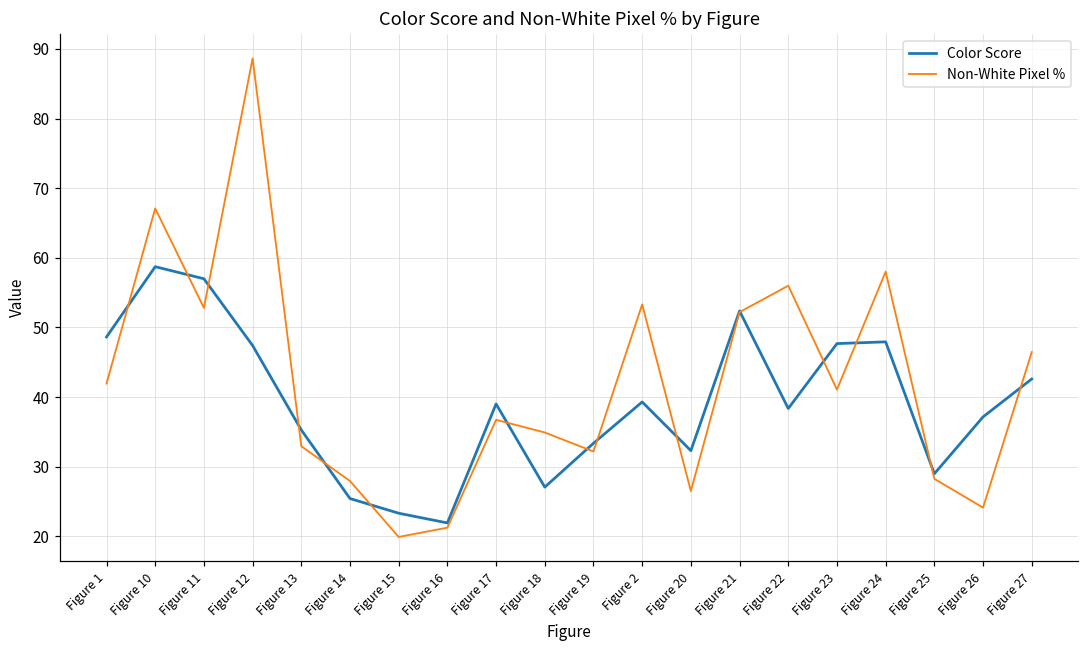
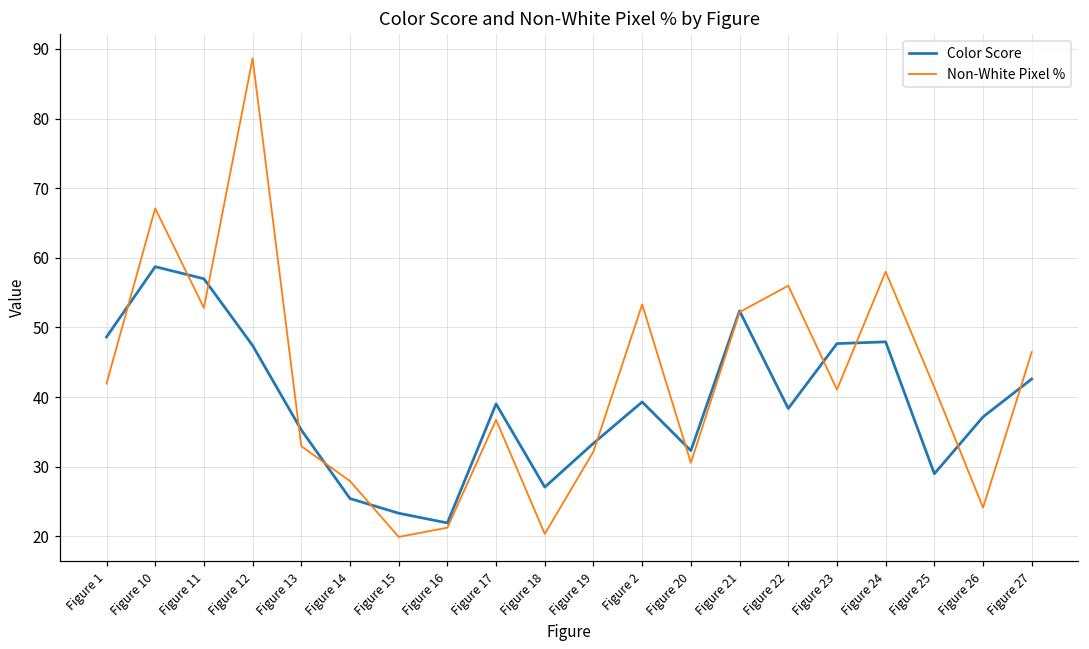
  {
    "Color Score": {
      "Figure 1": 49,
      "Figure 10": 59,
      "Figure 11": 57,
      "Figure 12": 47,
      "Figure 13": 35,
      "Figure 14": 25,
      "Figure 15": 23,
      "Figure 16": 22,
      "Figure 17": 39,
      "Figure 18": 27,
      "Figure 19": 33,
      "Figure 2": 39,
      "Figure 20": 32,
      "Figure 22": 38,
      "Figure 23": 48,
      "Figure 24": 48,
      "Figure 25": 29,
      "Figure 26": 37,
      "Figure 27": 43
    },
    "Non-White Pixel %": {
      "Figure 1": 42,
      "Figure 10": 67,
      "Figure 11": 53,
      "Figure 12": 89,
      "Figure 13": 33,
      "Figure 14": 28,
      "Figure 15": 20,
      "Figure 16": 21,
      "Figure 17": 37,
-     "Figure 18": 35,
+     "Figure 18": 20,
      "Figure 19": 32,
      "Figure 2": 53,
-     "Figure 20": 27,
+     "Figure 20": 31,
      "Figure 22": 56,
      "Figure 23": 41,
      "Figure 24": 58,
-     "Figure 25": 28,
+     "Figure 25": 41,
      "Figure 26": 24,
      "Figure 27": 46
    }
  }
